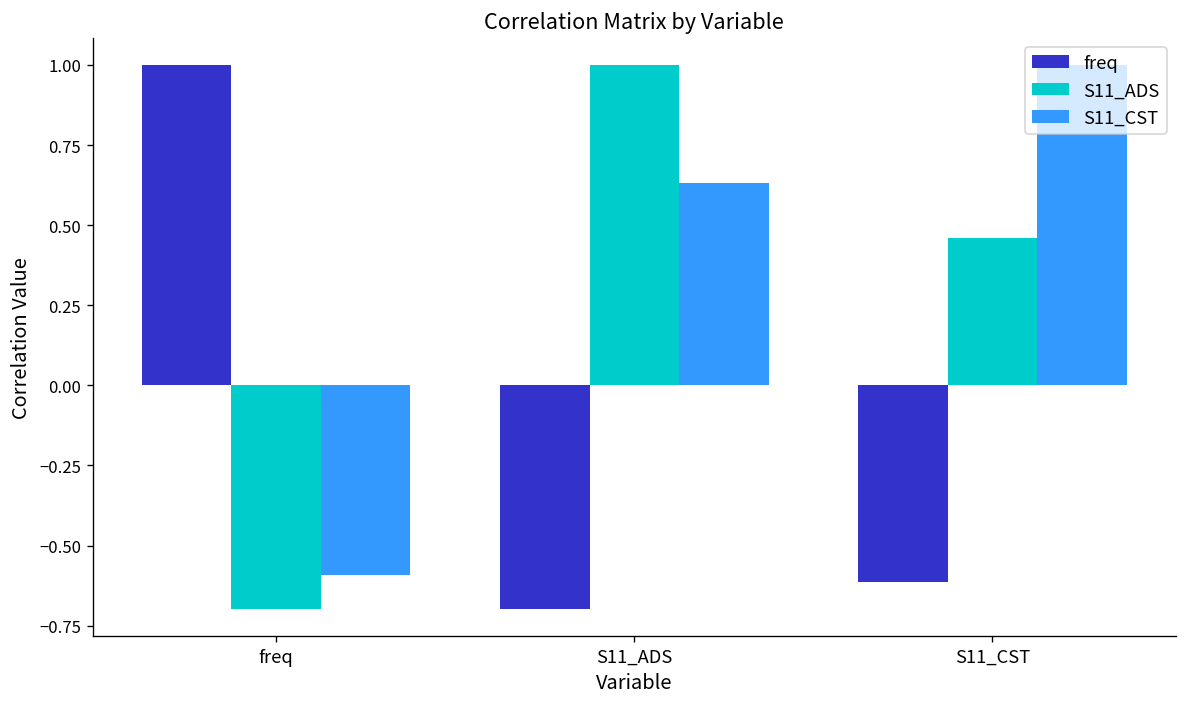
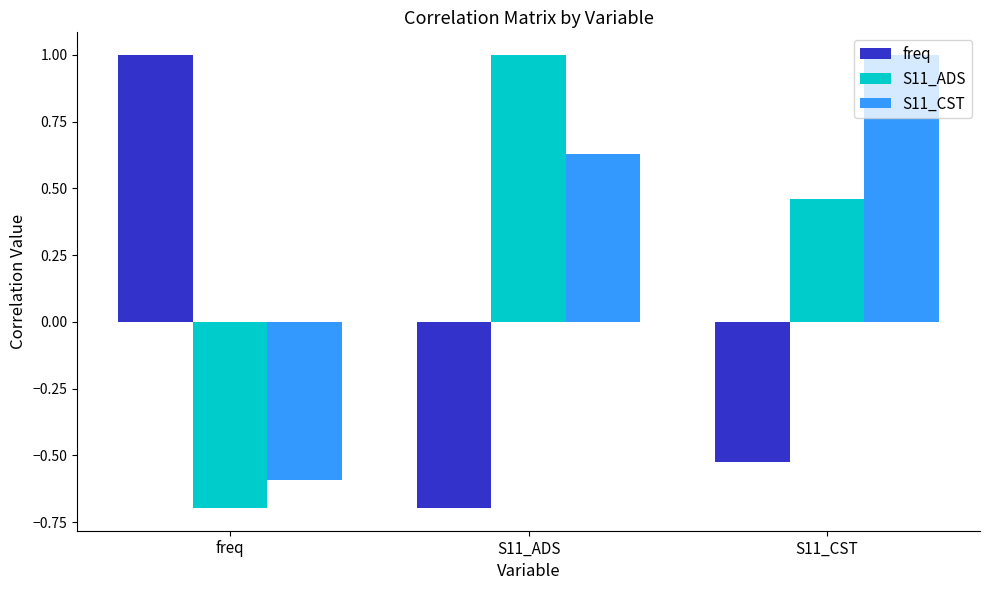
  {
    "freq": {
      "freq": 1.00,
      "S11_ADS": -0.70,
-     "S11_CST": -0.61
+     "S11_CST": -0.53
    },
    "S11_ADS": {
      "freq": -0.70,
      "S11_ADS": 1.00,
      "S11_CST": 0.46
    },
    "S11_CST": {
      "freq": -0.59,
      "S11_ADS": 0.63
    }
  }
